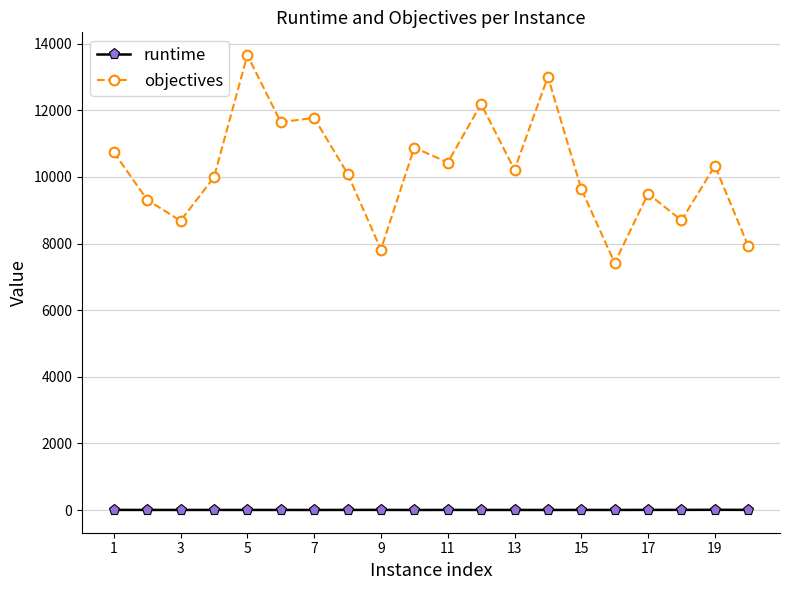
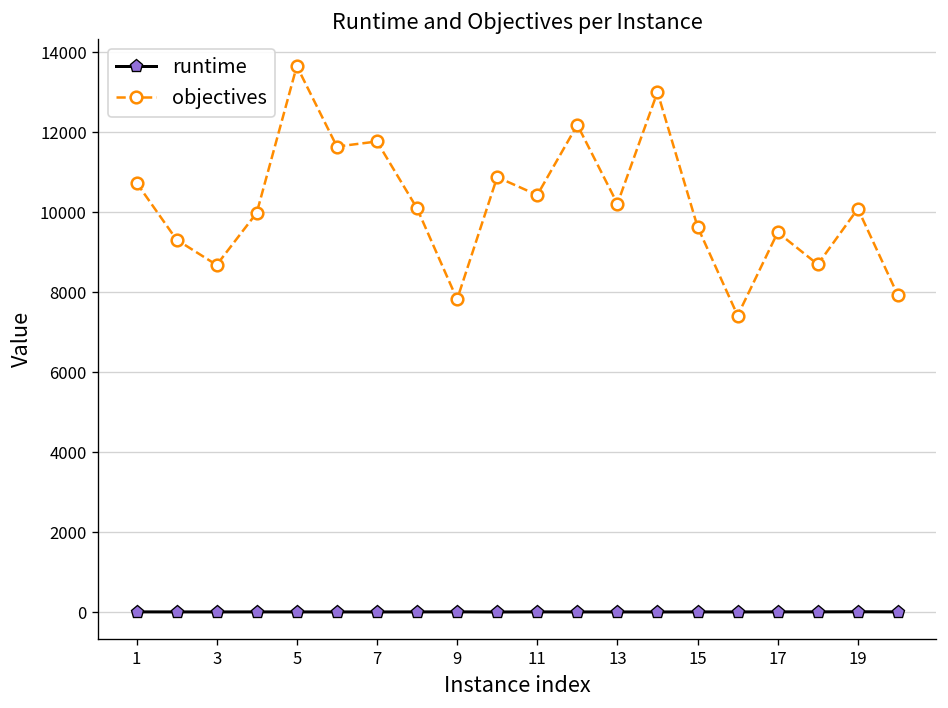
  {
    "runtime": {
      "1": 0,
      "3": 0,
      "5": 0,
      "7": 0,
      "9": 0,
      "11": 0,
      "13": 0,
      "15": 0,
      "17": 0,
      "19": 0
    },
    "objectives": {
      "1": 10700,
      "3": 8700,
      "5": 13700,
      "7": 11800,
      "9": 7800,
      "11": 10400,
      "13": 10200,
      "15": 9600,
      "17": 9500,
-     "19": 10300
+     "19": 10100
    }
  }
